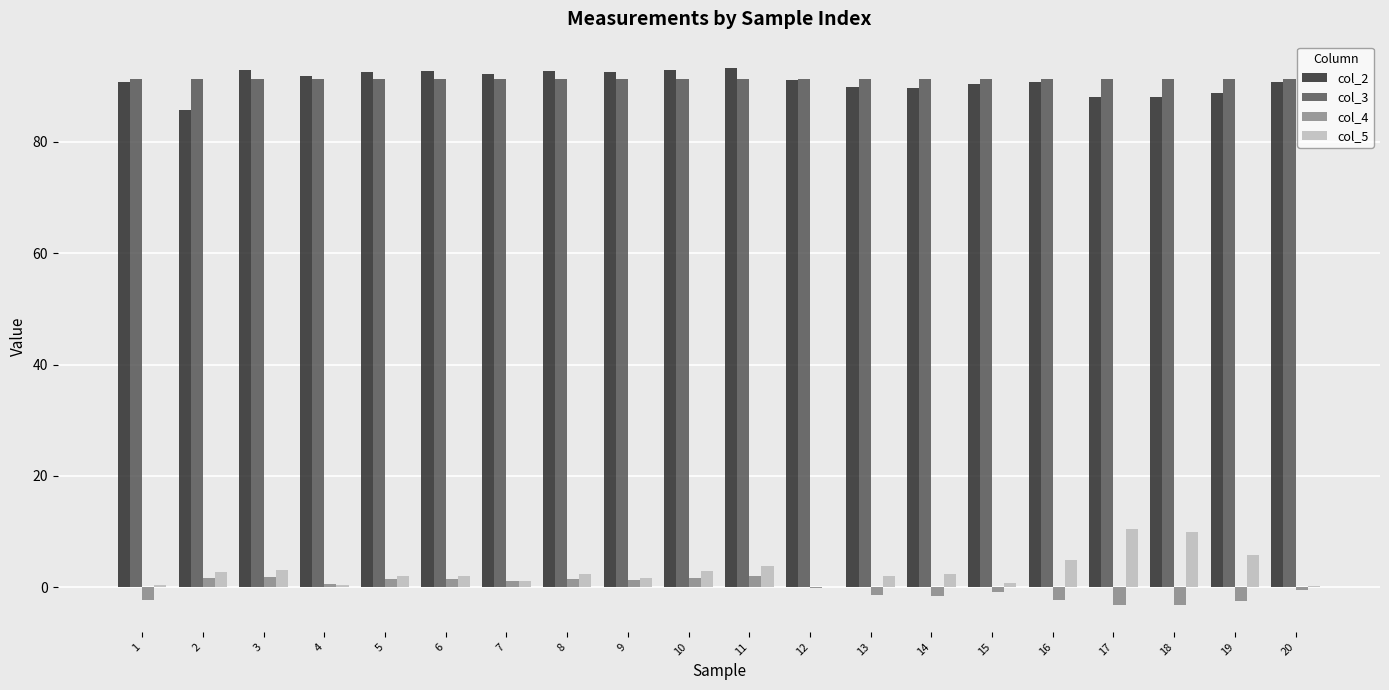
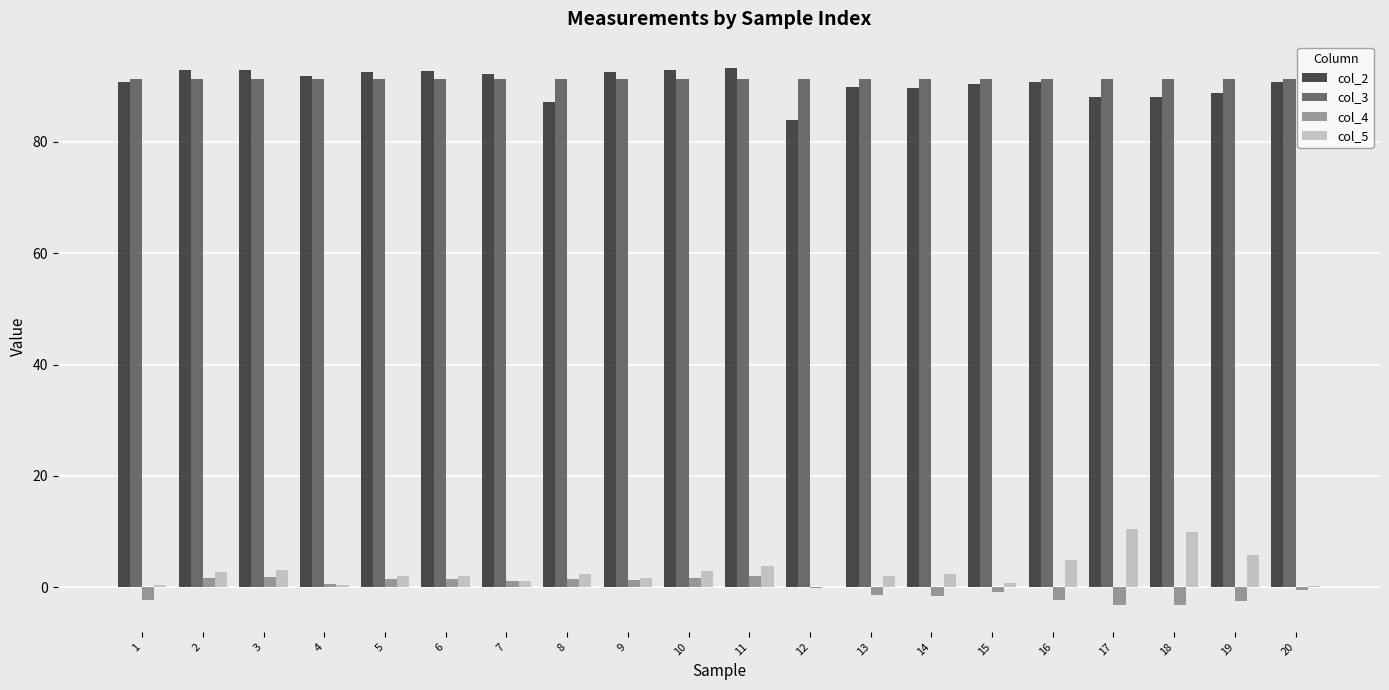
  {
    "col_2": {
      "1": 91,
-     "2": 86,
+     "2": 93,
      "3": 93,
      "4": 92,
      "5": 93,
      "6": 93,
      "7": 92,
-     "8": 93,
+     "8": 87,
      "9": 93,
      "10": 93,
      "11": 93,
-     "12": 91,
+     "12": 84,
      "13": 90,
      "14": 90,
      "15": 90,
      "16": 91,
      "17": 88,
      "18": 88,
      "19": 89,
      "20": 91
    },
    "col_3": {
      "1": 91,
      "2": 91,
      "3": 91,
      "4": 91,
      "5": 91,
      "6": 91,
      "7": 91,
      "8": 91,
      "9": 91,
      "10": 91,
      "11": 91,
      "12": 91,
      "13": 91,
      "14": 91,
      "15": 91,
      "16": 91,
      "17": 91,
      "18": 91,
      "19": 91,
      "20": 91
    },
    "col_4": {
      "1": -2,
      "2": 2,
      "3": 2,
      "4": 1,
      "5": 1,
      "6": 1,
      "7": 1,
      "8": 2,
      "9": 1,
      "10": 2,
      "11": 2,
      "13": -1,
      "14": -2,
      "15": -1,
      "16": -2,
      "17": -3,
      "18": -3,
      "19": -2,
      "20": 0
    },
    "col_5": {
      "2": 3,
      "3": 3,
      "5": 2,
      "6": 2,
      "7": 1,
      "8": 2,
      "9": 2,
      "10": 3,
      "11": 4,
      "13": 2,
      "14": 2,
      "15": 1,
      "16": 5,
      "17": 10,
      "18": 10,
      "19": 6
    }
  }
